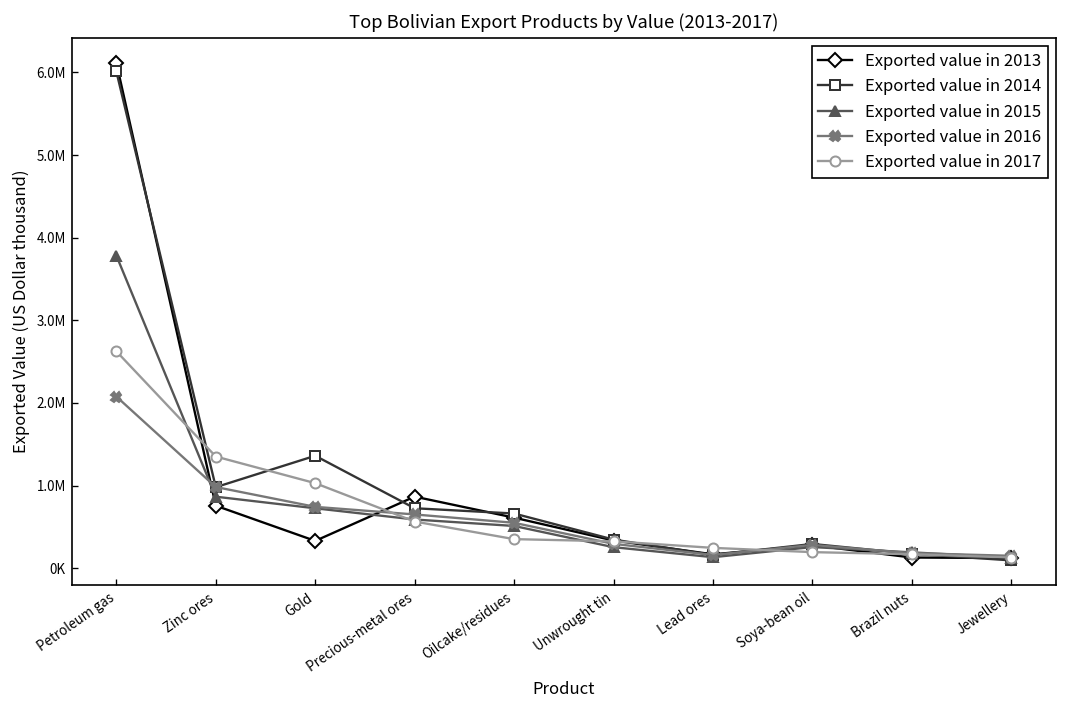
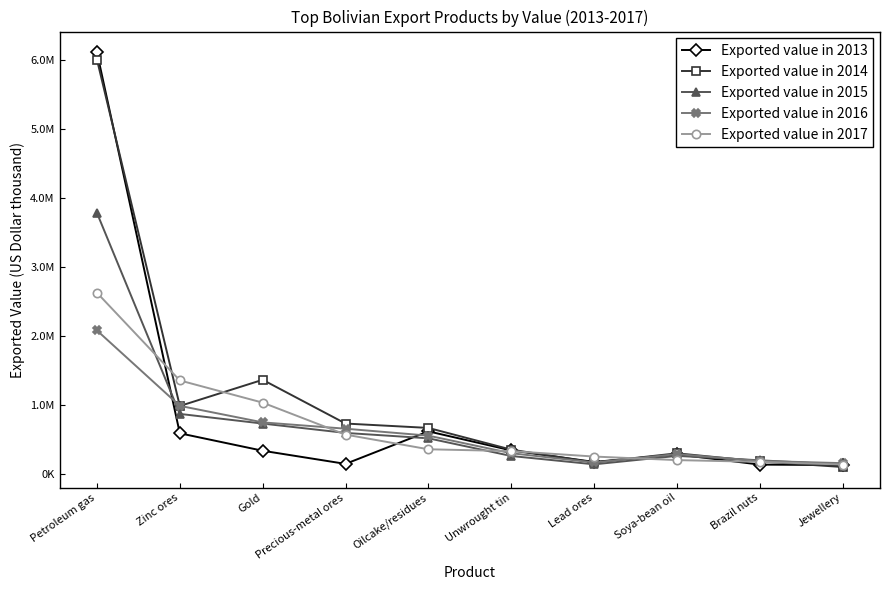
  {
    "Exported value in 2013": {
      "Petroleum gas": 6100000,
-     "Zinc ores": 800000,
+     "Zinc ores": 600000,
      "Gold": 300000,
-     "Precious-metal ores": 900000,
+     "Precious-metal ores": 100000,
      "Oilcake/residues": 600000,
      "Brazil nuts": 100000
    }
  }
